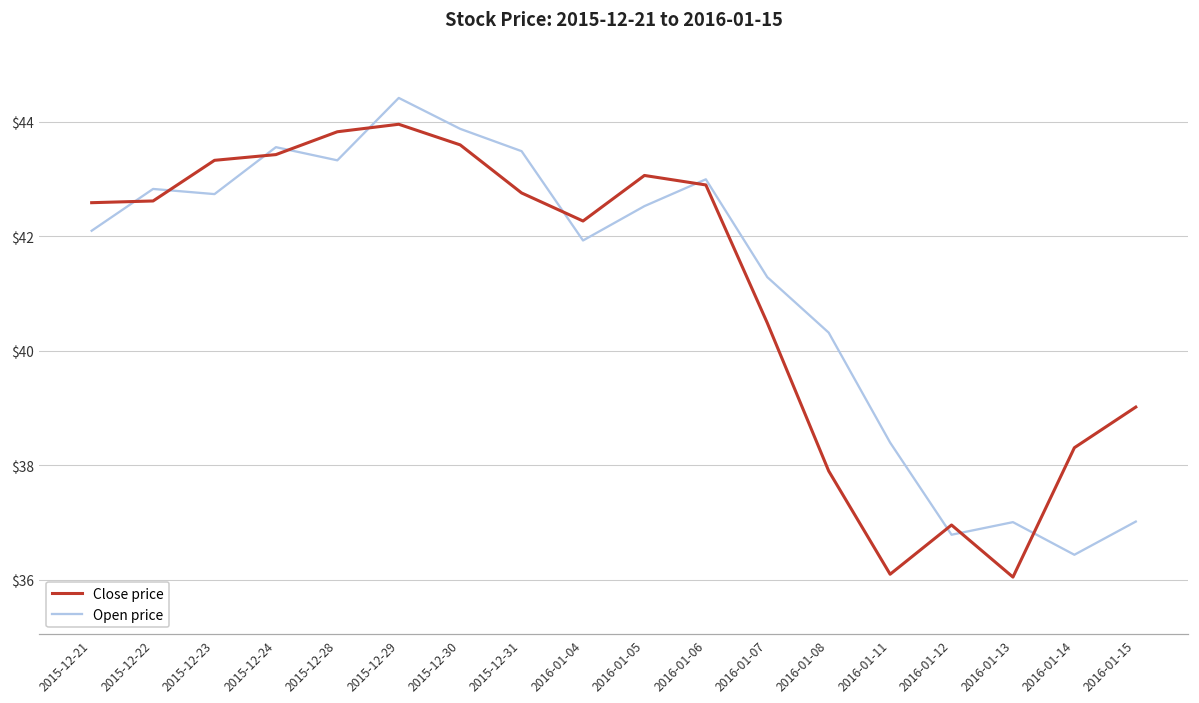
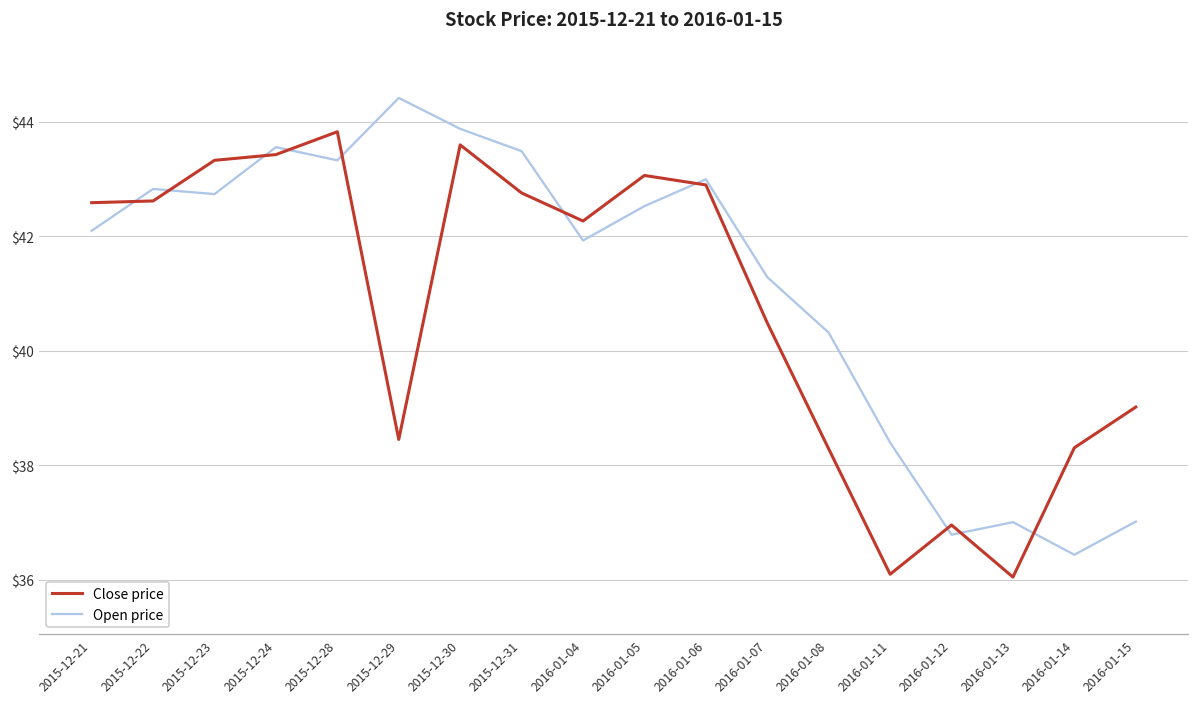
  {
    "Close price": {
      "2015-12-21": "$42.6",
      "2015-12-22": "$42.6",
      "2015-12-23": "$43.3",
      "2015-12-24": "$43.4",
      "2015-12-28": "$43.8",
-     "2015-12-29": "$44.0",
+     "2015-12-29": "$38.5",
      "2015-12-30": "$43.6",
      "2015-12-31": "$42.8",
      "2016-01-04": "$42.3",
      "2016-01-05": "$43.1",
      "2016-01-06": "$42.9",
      "2016-01-07": "$40.5",
-     "2016-01-08": "$37.9",
+     "2016-01-08": "$38.3",
      "2016-01-11": "$36.1",
      "2016-01-12": "$37.0",
      "2016-01-13": "$36.0",
      "2016-01-14": "$38.3",
      "2016-01-15": "$39.0"
    },
    "Open price": {
      "2015-12-21": "$42.1",
      "2015-12-22": "$42.8",
      "2015-12-23": "$42.7",
      "2015-12-24": "$43.6",
      "2015-12-28": "$43.3",
      "2015-12-29": "$44.4",
      "2015-12-30": "$43.9",
      "2015-12-31": "$43.5",
      "2016-01-04": "$41.9",
      "2016-01-05": "$42.5",
      "2016-01-06": "$43.0",
      "2016-01-07": "$41.3",
      "2016-01-08": "$40.3",
      "2016-01-11": "$38.4",
      "2016-01-12": "$36.8",
      "2016-01-13": "$37.0",
      "2016-01-14": "$36.4",
      "2016-01-15": "$37.0"
    }
  }
